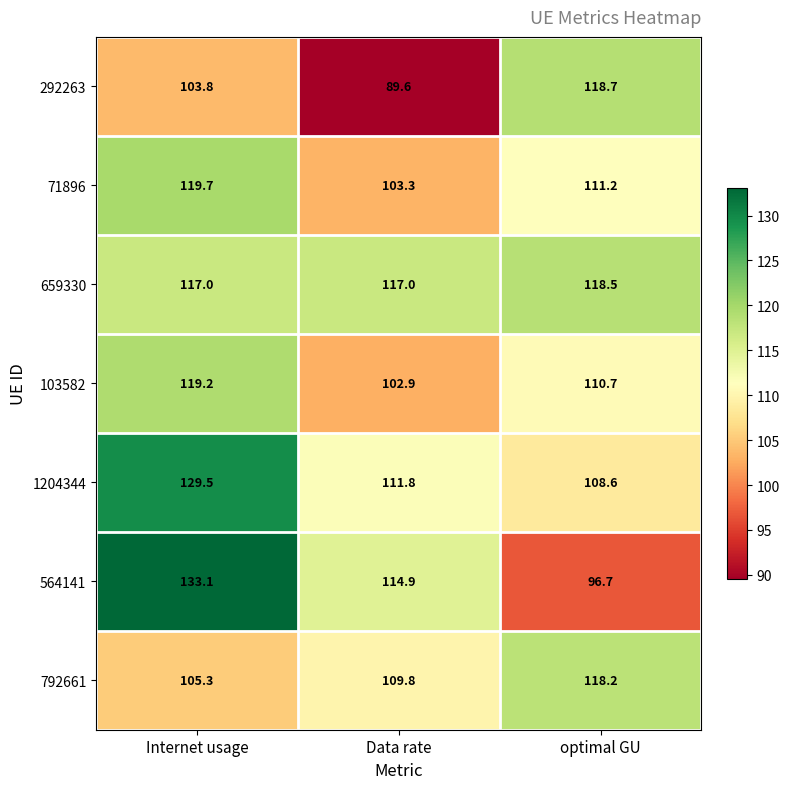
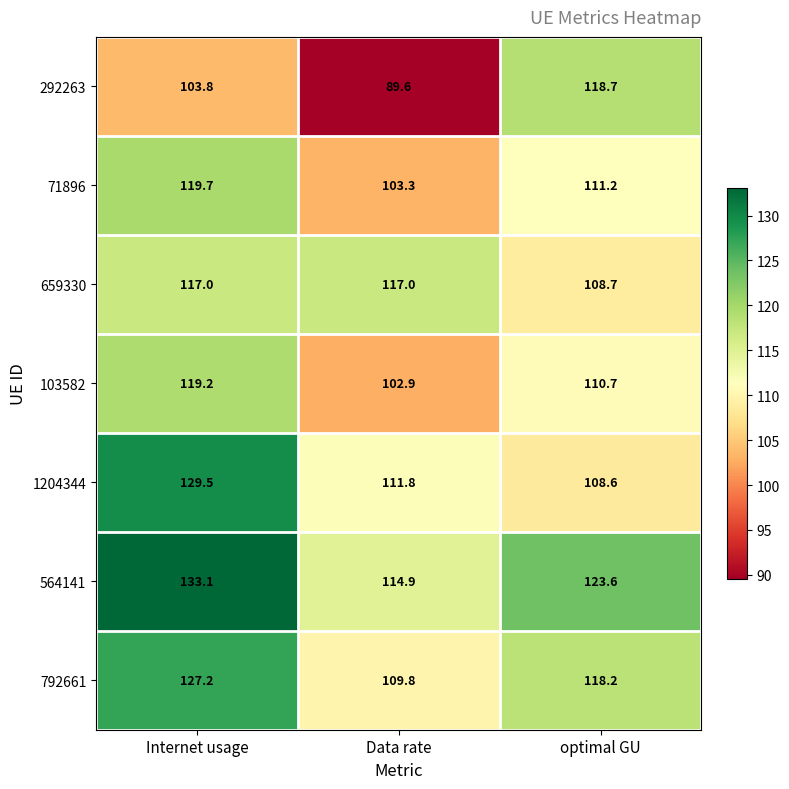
  {
    "292263": {
      "Internet usage": 103.8,
      "Data rate": 89.6,
      "optimal GU": 118.7
    },
    "71896": {
      "Internet usage": 119.7,
      "Data rate": 103.3,
      "optimal GU": 111.2
    },
    "659330": {
      "Internet usage": 117.0,
      "Data rate": 117.0,
-     "optimal GU": 118.5
+     "optimal GU": 108.7
    },
    "103582": {
      "Internet usage": 119.2,
      "Data rate": 102.9,
      "optimal GU": 110.7
    },
    "1204344": {
      "Internet usage": 129.5,
      "Data rate": 111.8,
      "optimal GU": 108.6
    },
    "564141": {
      "Internet usage": 133.1,
      "Data rate": 114.9,
-     "optimal GU": 96.7
+     "optimal GU": 123.6
    },
    "792661": {
-     "Internet usage": 105.3,
+     "Internet usage": 127.2,
      "Data rate": 109.8,
      "optimal GU": 118.2
    }
  }
